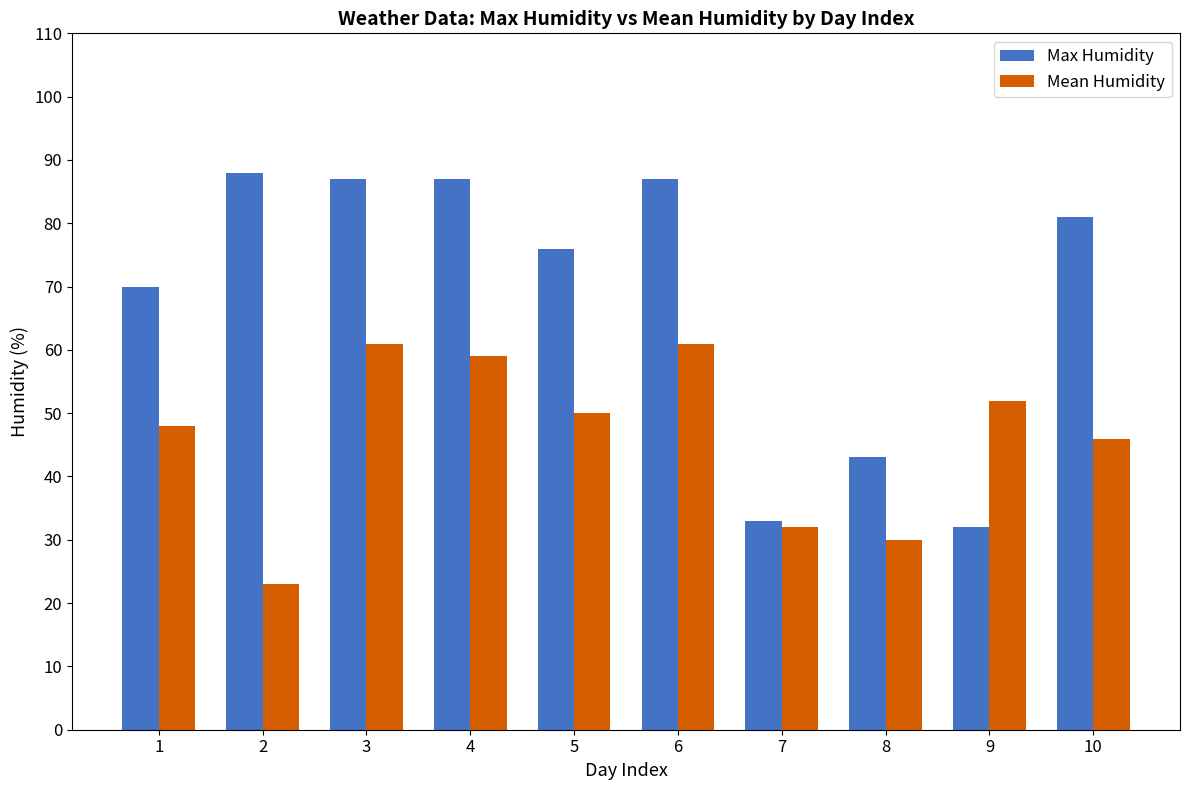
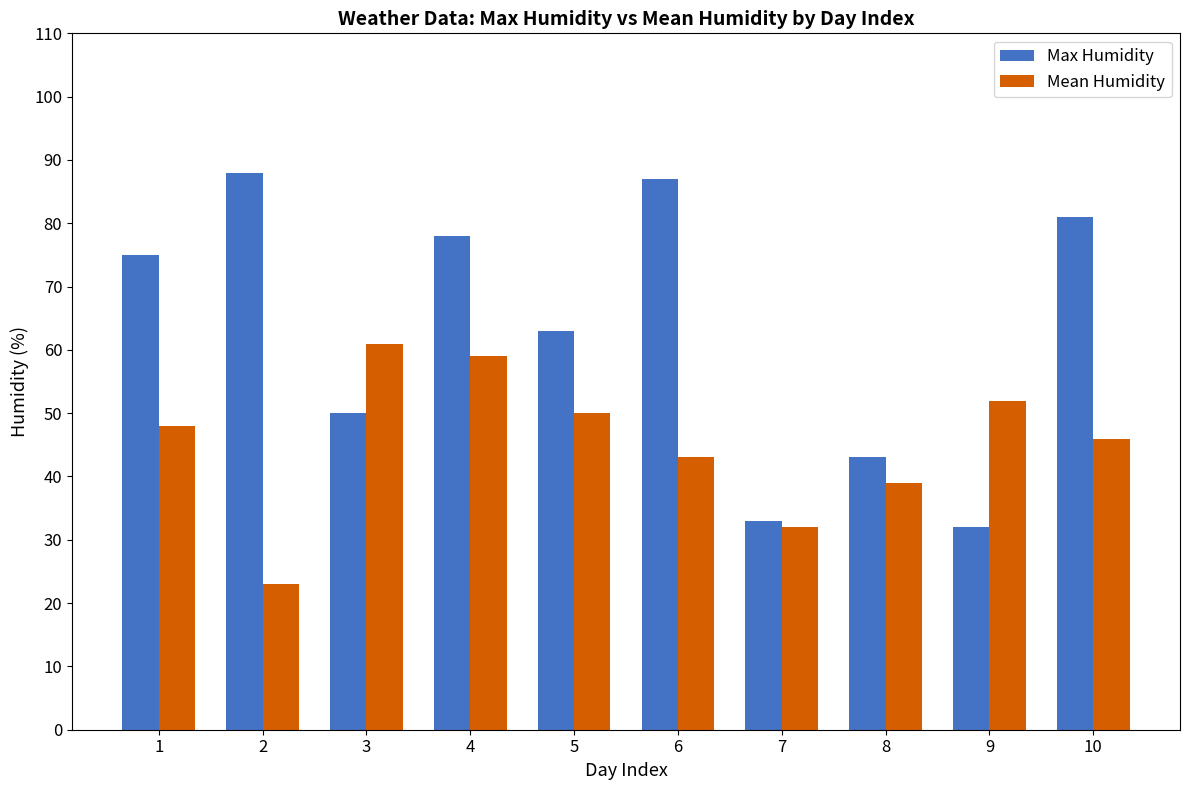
  {
    "Max Humidity": {
-     "1": 70,
+     "1": 75,
      "2": 88,
-     "3": 87,
-     "4": 87,
-     "5": 76,
+     "3": 50,
+     "4": 78,
+     "5": 63,
      "6": 87,
      "7": 33,
      "8": 43,
      "9": 32,
      "10": 81
    },
    "Mean Humidity": {
      "1": 48,
      "2": 23,
      "3": 61,
      "4": 59,
      "5": 50,
-     "6": 61,
+     "6": 43,
      "7": 32,
-     "8": 30,
+     "8": 39,
      "9": 52,
      "10": 46
    }
  }
